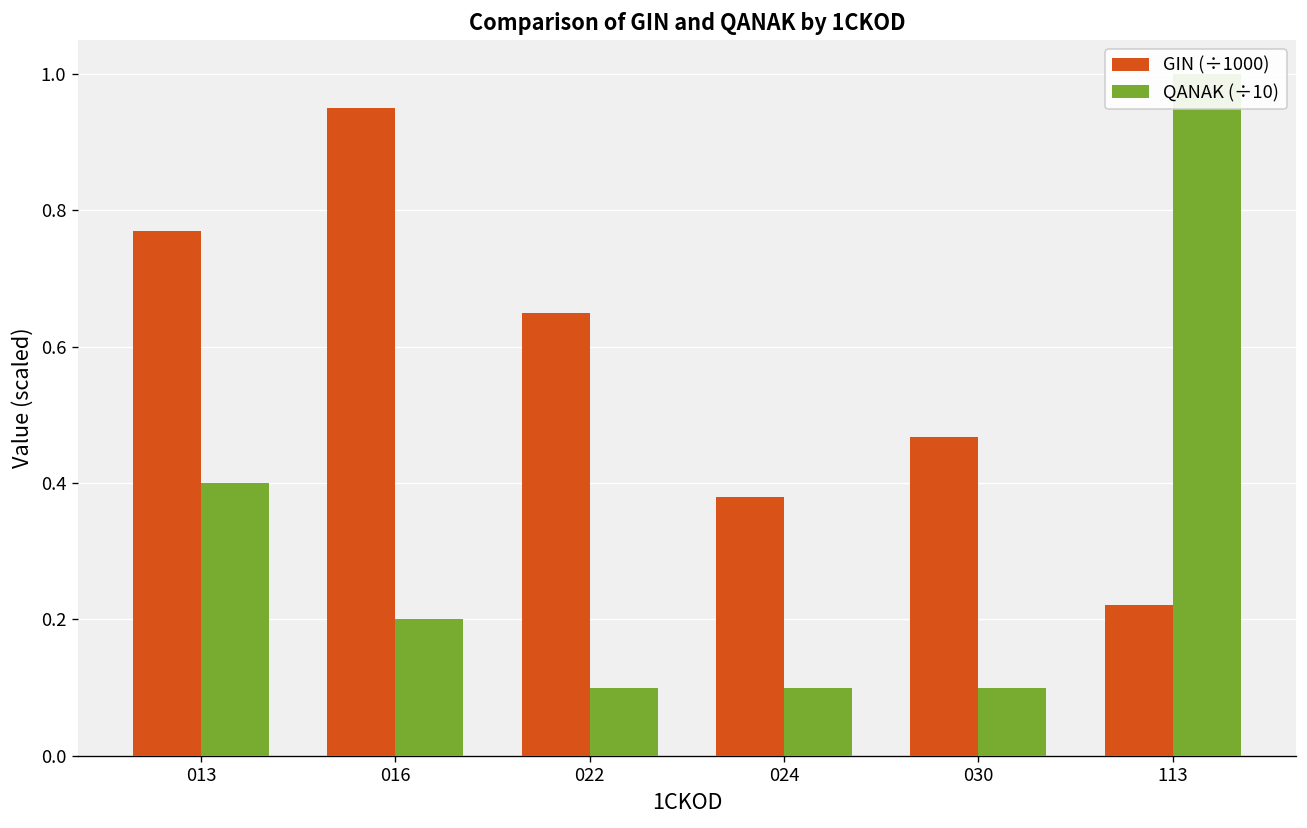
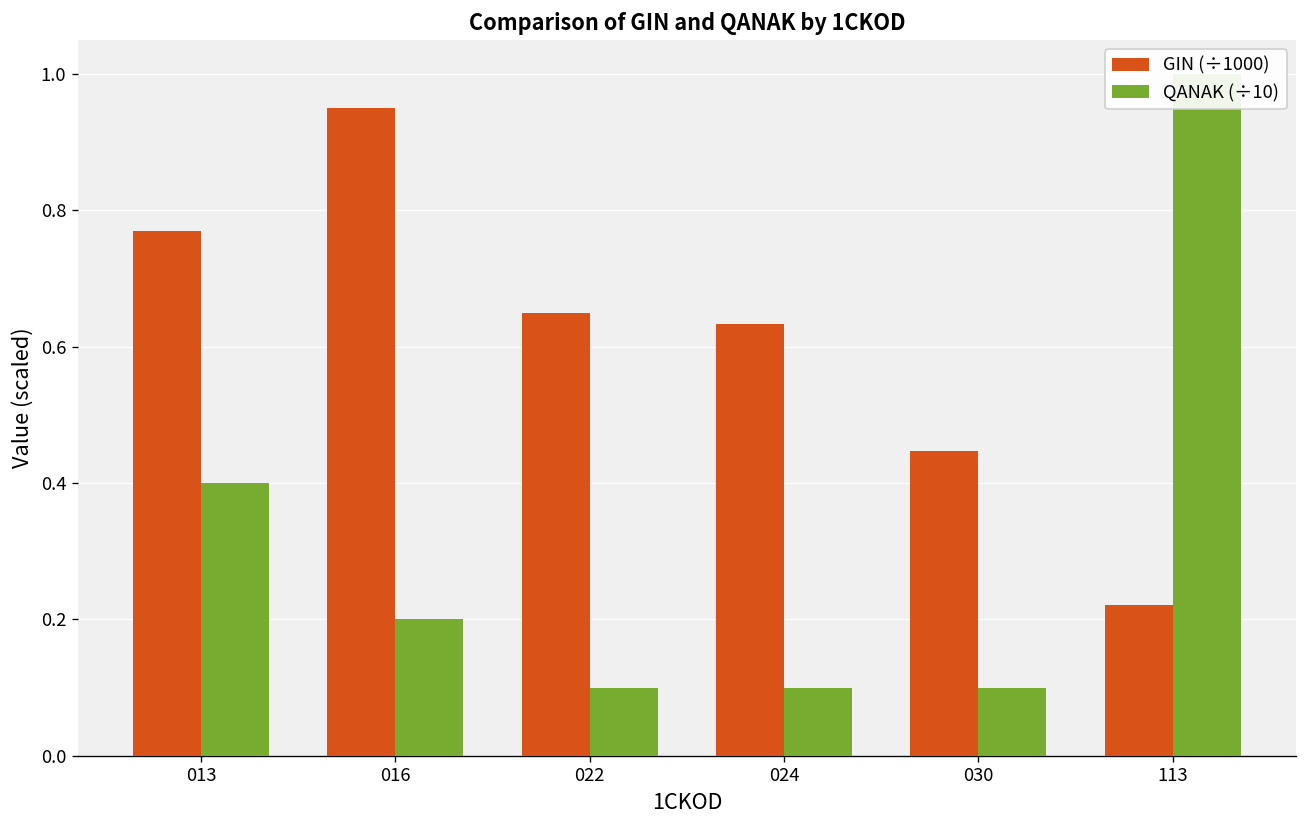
  {
    "GIN (÷1000)": {
      "013": 0.77,
      "016": 0.95,
      "022": 0.65,
-     "024": 0.38,
-     "030": 0.47,
+     "024": 0.63,
+     "030": 0.45,
      "113": 0.22
    },
    "QANAK (÷10)": {
      "013": 0.40,
      "016": 0.20,
      "022": 0.10,
      "024": 0.10,
      "030": 0.10
    }
  }
